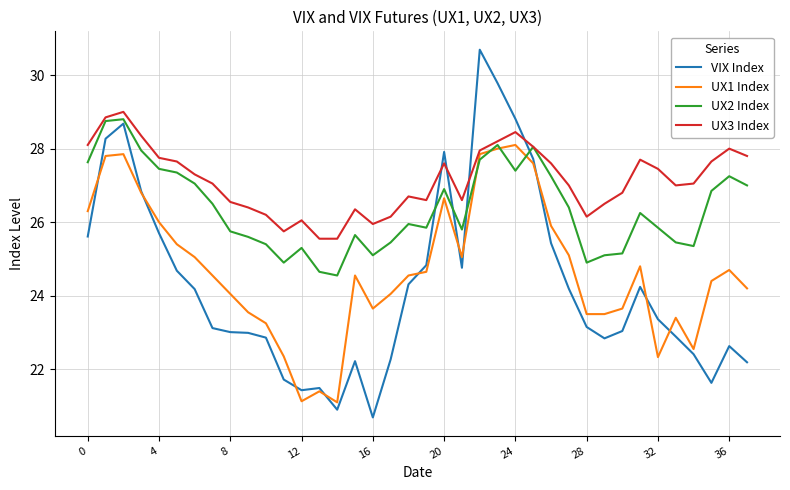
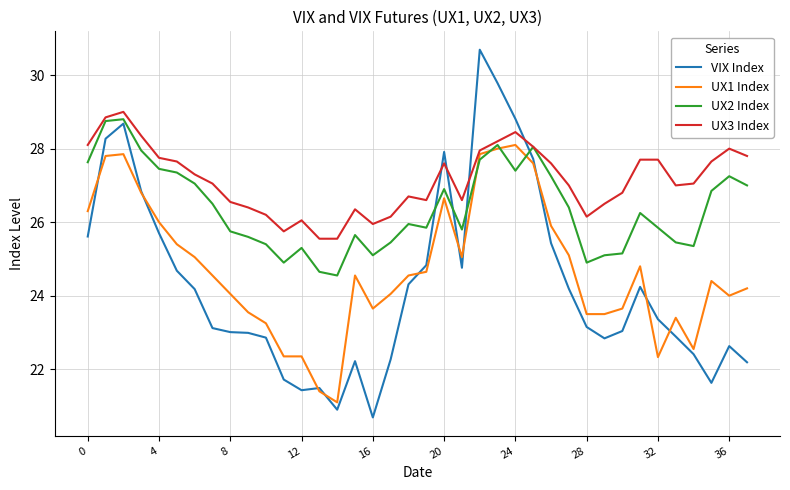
  {
    "VIX Index": {
      "0": 25.6,
      "4": 25.7,
      "8": 23.0,
      "12": 21.4,
      "16": 20.7,
      "20": 27.9,
      "24": 28.8,
      "28": 23.2,
      "32": 23.4,
      "36": 22.6
    },
    "UX1 Index": {
      "0": 26.3,
      "4": 26.0,
      "8": 24.1,
-     "12": 21.1,
+     "12": 22.4,
      "16": 23.7,
      "20": 26.7,
      "24": 28.1,
      "28": 23.5,
      "32": 22.3,
-     "36": 24.7
+     "36": 24.0
    },
    "UX2 Index": {
      "0": 27.6,
      "4": 27.5,
      "8": 25.8,
      "12": 25.3,
      "16": 25.1,
      "20": 26.9,
      "24": 27.4,
      "28": 24.9,
      "32": 25.9,
      "36": 27.3
    },
    "UX3 Index": {
      "0": 28.1,
      "4": 27.8,
      "8": 26.6,
      "12": 26.1,
      "16": 26.0,
      "20": 27.6,
      "24": 28.5,
      "28": 26.2,
-     "32": 27.5,
+     "32": 27.7,
      "36": 28.0
    }
  }
